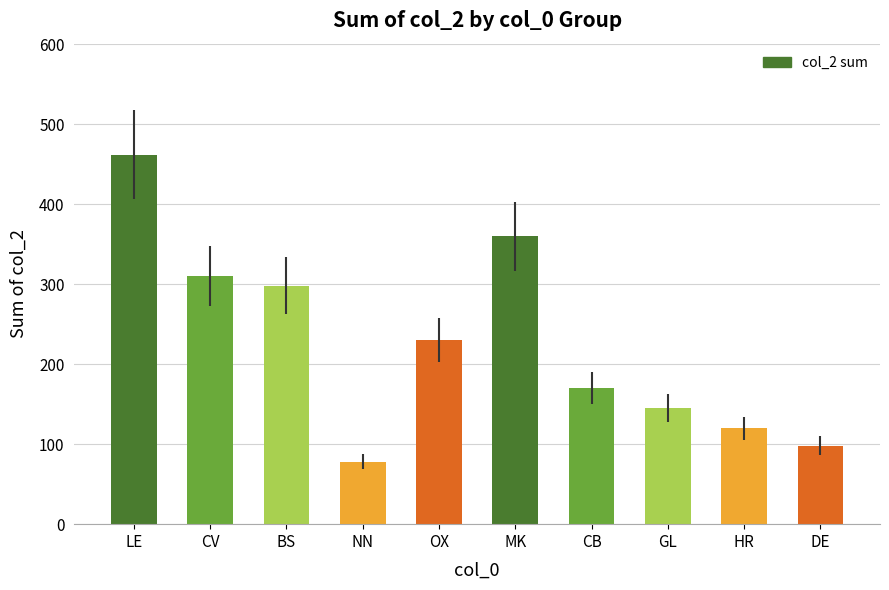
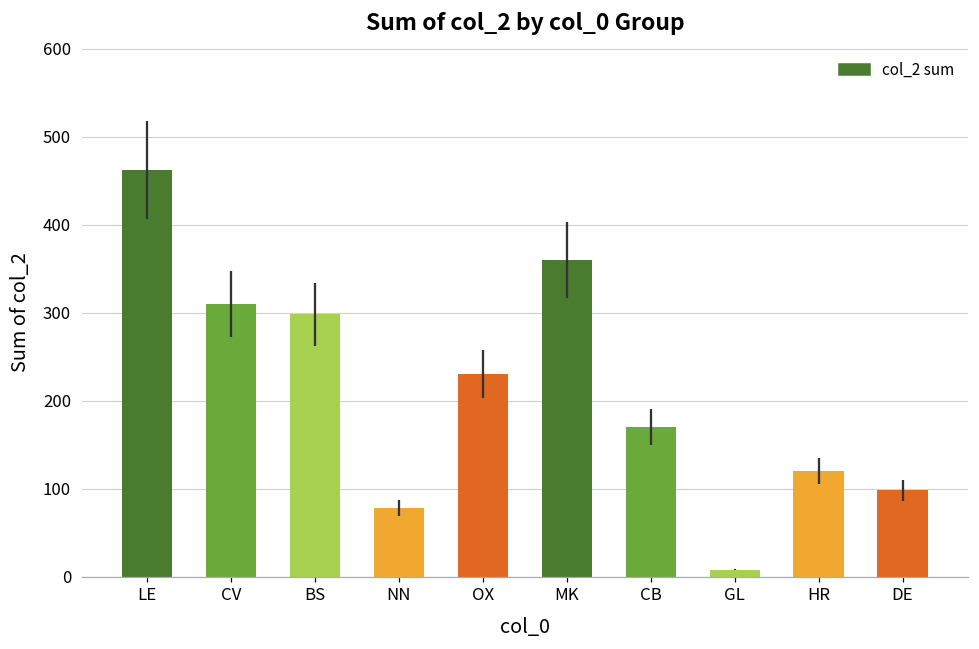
  {
    "LE": 460,
    "CV": 310,
    "BS": 300,
    "NN": 80,
    "OX": 230,
    "MK": 360,
    "CB": 170,
-   "GL": 150,
+   "GL": 10,
    "HR": 120,
    "DE": 100
  }
